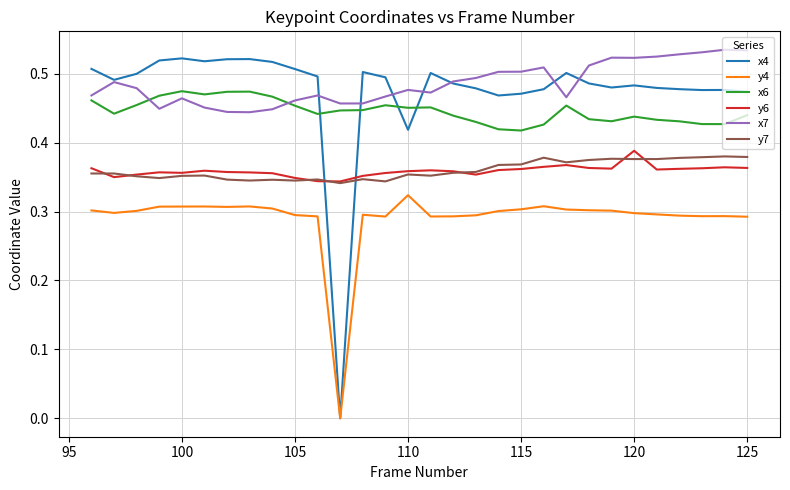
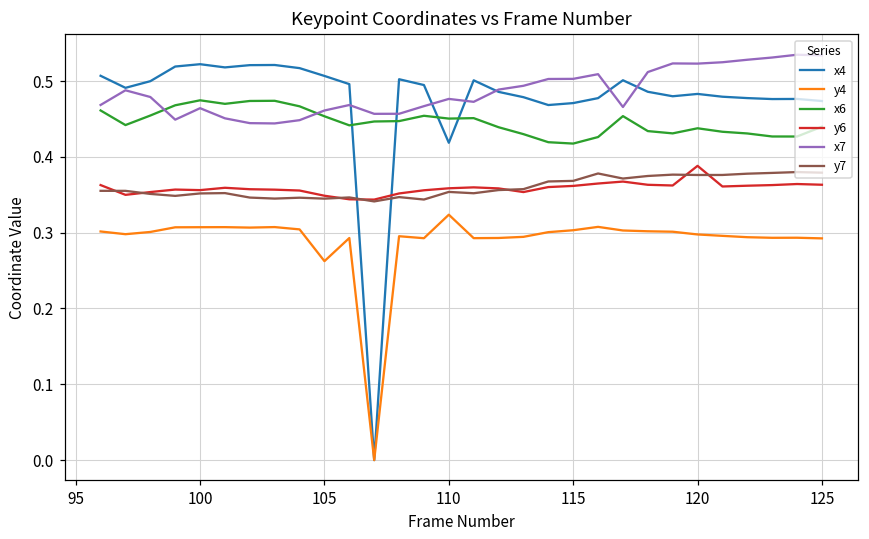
  {
    "x4": {
      "100": 0.52,
      "105": 0.51,
      "110": 0.42,
      "115": 0.47,
      "120": 0.48
    },
    "y4": {
      "100": 0.31,
-     "105": 0.29,
+     "105": 0.26,
      "110": 0.32,
      "115": 0.30,
      "120": 0.30,
      "125": 0.29
    },
    "x6": {
      "100": 0.47,
      "105": 0.45,
      "110": 0.45,
      "115": 0.42,
      "120": 0.44
    },
    "y6": {
      "100": 0.36,
      "105": 0.35,
      "110": 0.36,
      "115": 0.36,
      "120": 0.39,
      "125": 0.36
    },
    "x7": {
      "100": 0.46,
      "105": 0.46,
      "110": 0.48,
      "115": 0.50,
      "120": 0.52
    },
    "y7": {
      "100": 0.35,
      "105": 0.34,
      "110": 0.35,
      "115": 0.37,
      "120": 0.38,
      "125": 0.38
    }
  }
